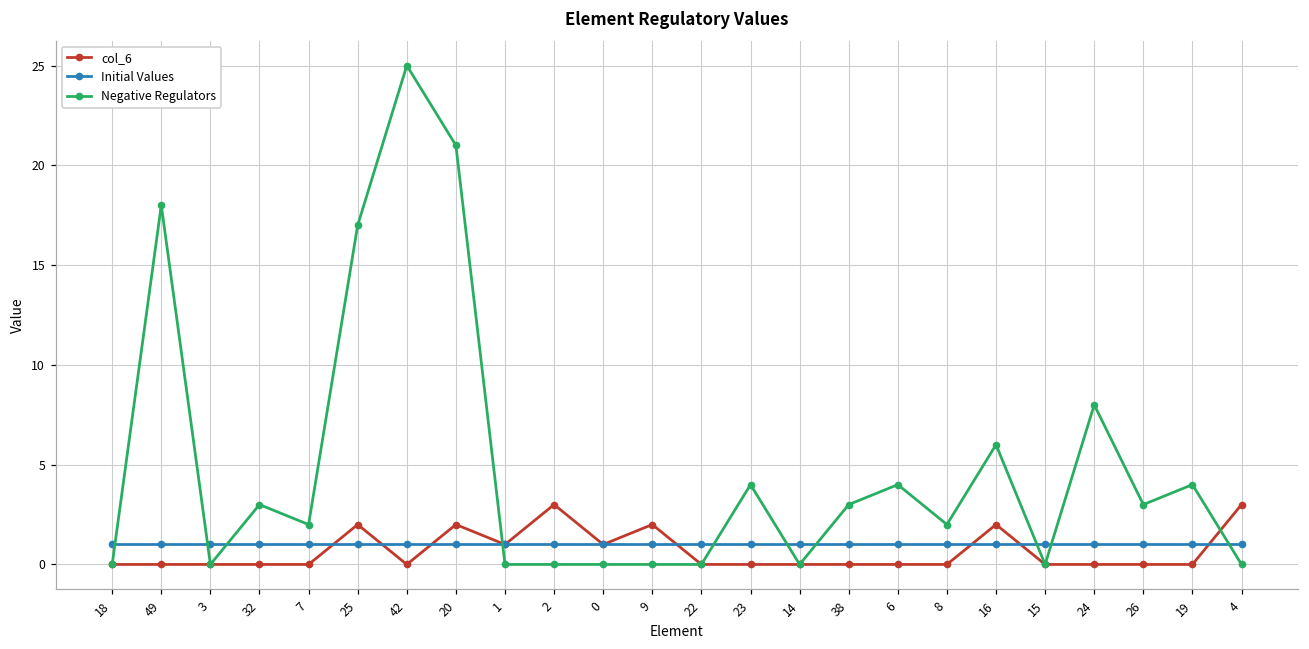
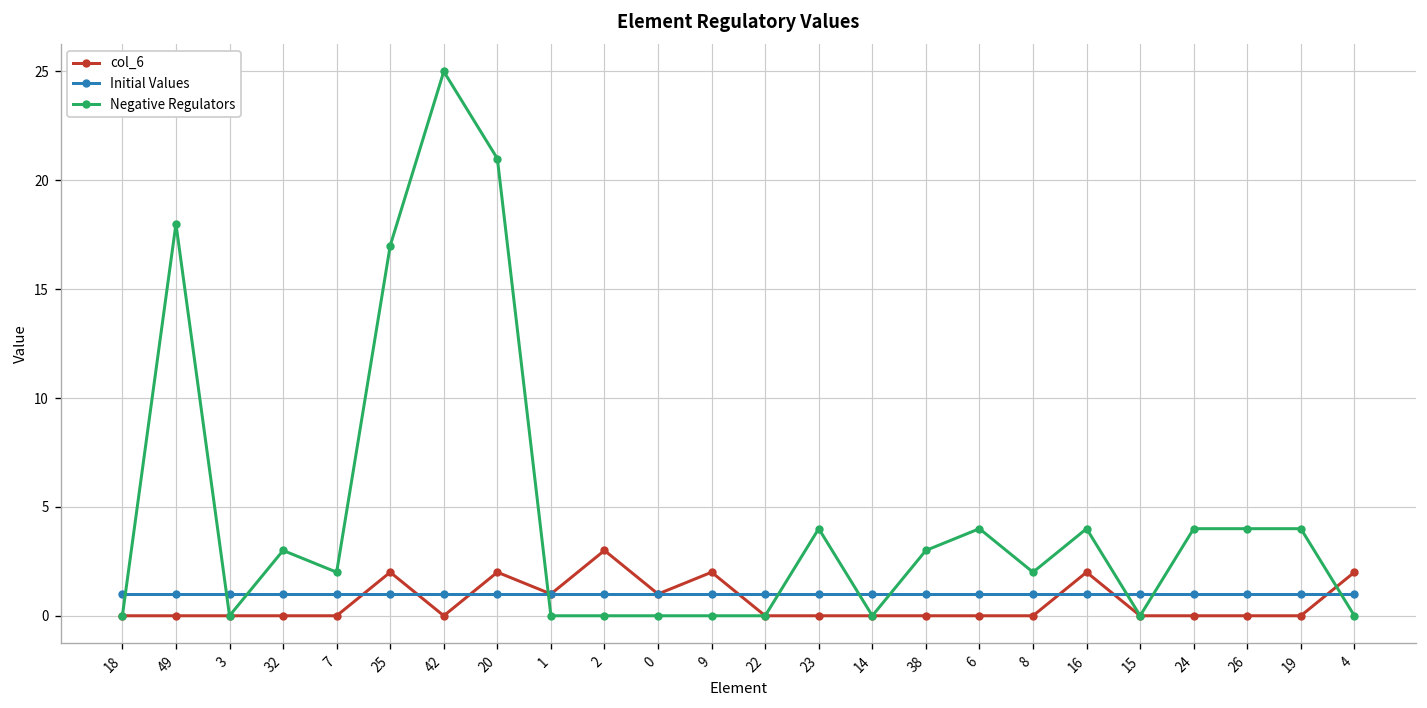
  {
    "col_6": {
      "49": 0,
      "32": 0,
      "7": 0,
      "25": 2,
      "42": 0,
      "20": 2,
      "2": 3,
      "9": 2,
      "23": 0,
      "38": 0,
      "6": 0,
      "8": 0,
      "16": 2,
      "24": 0,
      "26": 0,
      "19": 0,
-     "4": 3
+     "4": 2
    },
    "Initial Values": {
      "18": 1,
      "49": 1,
      "3": 1,
      "32": 1,
      "7": 1,
      "25": 1,
      "42": 1,
      "20": 1,
      "2": 1,
      "9": 1,
      "22": 1,
      "23": 1,
      "14": 1,
      "38": 1,
      "6": 1,
      "8": 1,
      "16": 1,
      "15": 1,
      "24": 1,
      "26": 1,
      "19": 1,
      "4": 1
    },
    "Negative Regulators": {
      "49": 18,
      "32": 3,
      "7": 2,
      "25": 17,
      "42": 25,
      "20": 21,
      "1": 0,
      "2": 0,
      "0": 0,
      "9": 0,
      "23": 4,
      "38": 3,
      "6": 4,
      "8": 2,
-     "16": 6,
-     "24": 8,
-     "26": 3,
+     "16": 4,
+     "24": 4,
+     "26": 4,
      "19": 4,
      "4": 0
    }
  }
